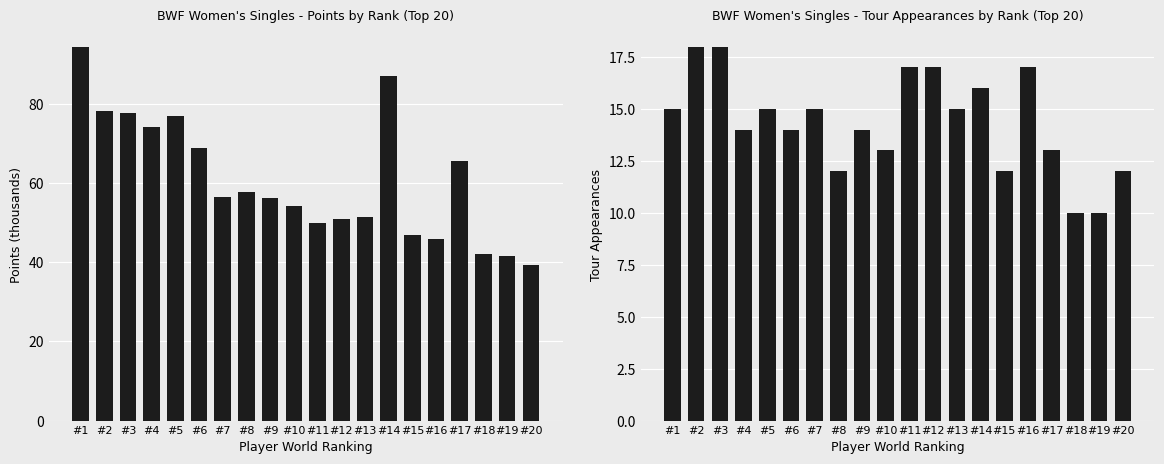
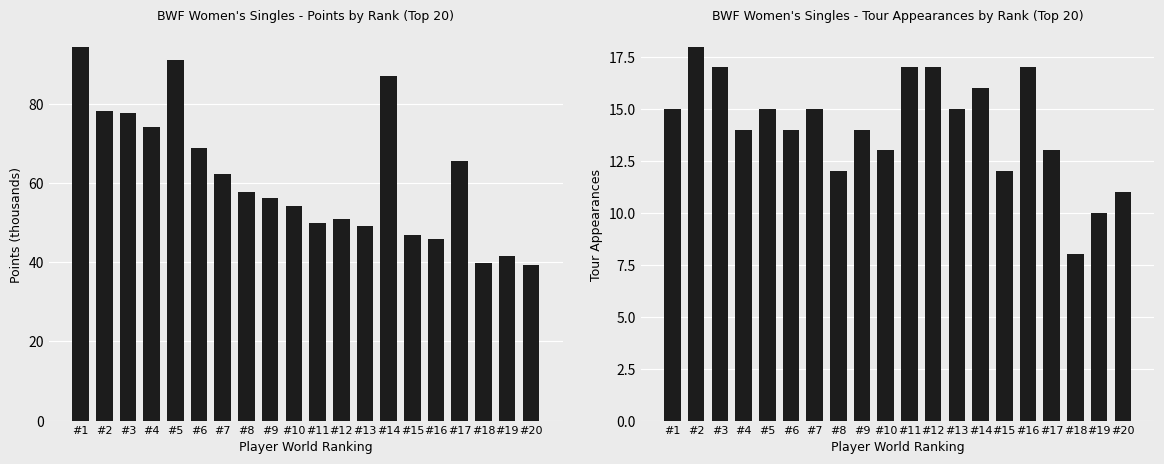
  {
    "BWF Women's Singles - Points by Rank (Top 20)": {
      "#1": 94,
      "#2": 78,
      "#3": 78,
      "#4": 74,
-     "#5": 77,
+     "#5": 91,
      "#6": 69,
-     "#7": 57,
+     "#7": 62,
      "#8": 58,
      "#9": 56,
      "#10": 54,
      "#11": 50,
      "#12": 51,
-     "#13": 51,
+     "#13": 49,
      "#14": 87,
      "#15": 47,
      "#16": 46,
      "#17": 66,
-     "#18": 42,
+     "#18": 40,
      "#19": 42,
      "#20": 39
    },
    "BWF Women's Singles - Tour Appearances by Rank (Top 20)": {
      "#1": 15,
      "#2": 18,
-     "#3": 18,
+     "#3": 17,
      "#4": 14,
      "#5": 15,
      "#6": 14,
      "#7": 15,
      "#8": 12,
      "#9": 14,
      "#10": 13,
      "#11": 17,
      "#12": 17,
      "#13": 15,
      "#14": 16,
      "#15": 12,
      "#16": 17,
      "#17": 13,
-     "#18": 10,
+     "#18": 8,
      "#19": 10,
-     "#20": 12
+     "#20": 11
    }
  }
